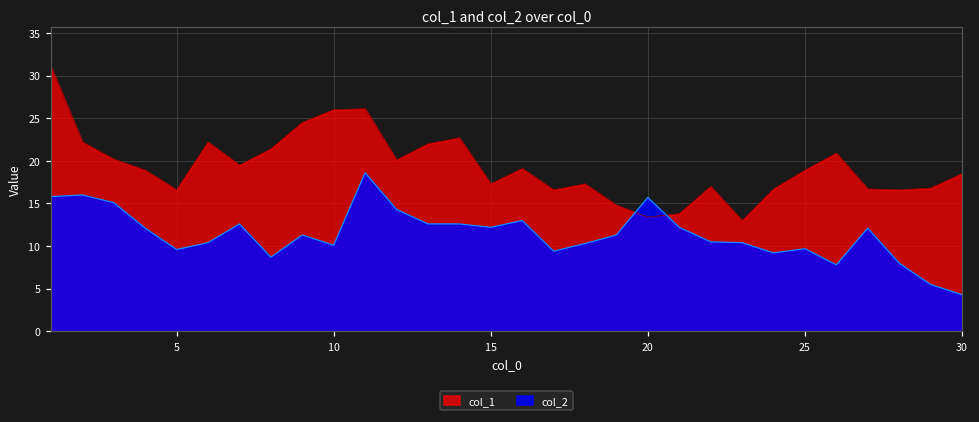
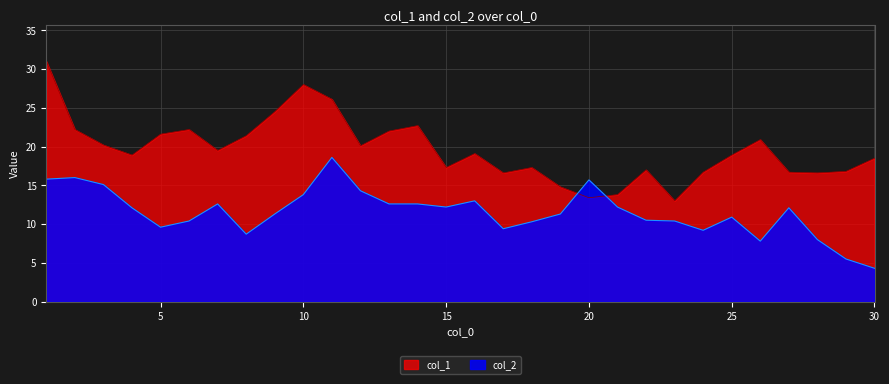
  {
    "col_1": {
-     "5": 17,
-     "10": 26,
+     "5": 22,
+     "10": 28,
      "15": 17,
      "20": 13,
      "25": 19,
      "30": 19
    },
    "col_2": {
      "5": 10,
-     "10": 10,
+     "10": 14,
      "15": 12,
      "20": 16,
-     "25": 10,
+     "25": 11,
      "30": 4
    }
  }
